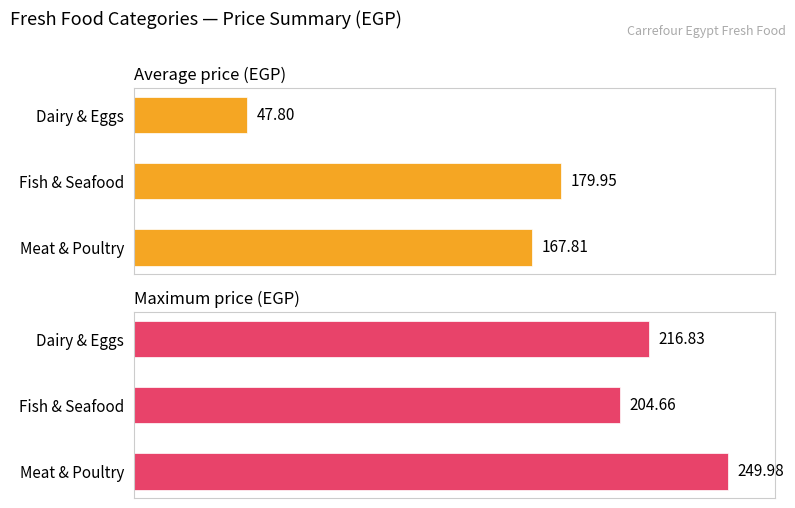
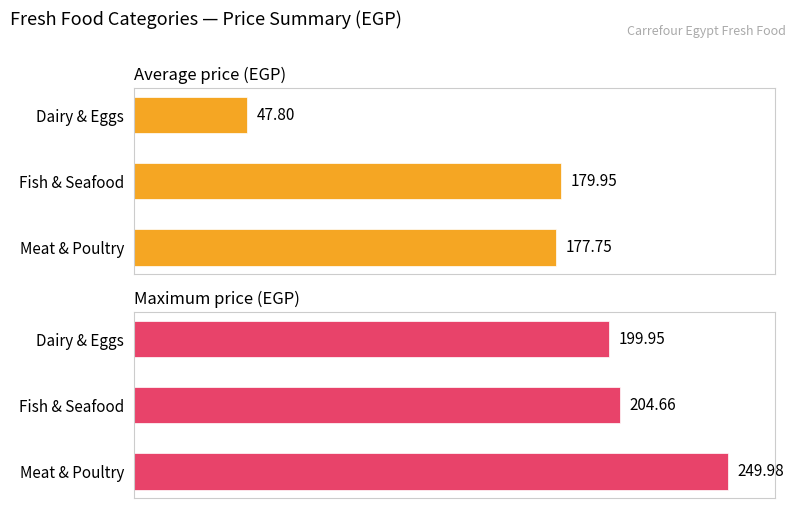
  {
    "Average price (EGP)": {
      "Dairy & Eggs": 47.80,
      "Fish & Seafood": 179.95,
-     "Meat & Poultry": 167.81
+     "Meat & Poultry": 177.75
    },
    "Maximum price (EGP)": {
-     "Dairy & Eggs": 216.83,
+     "Dairy & Eggs": 199.95,
      "Fish & Seafood": 204.66,
      "Meat & Poultry": 249.98
    }
  }
